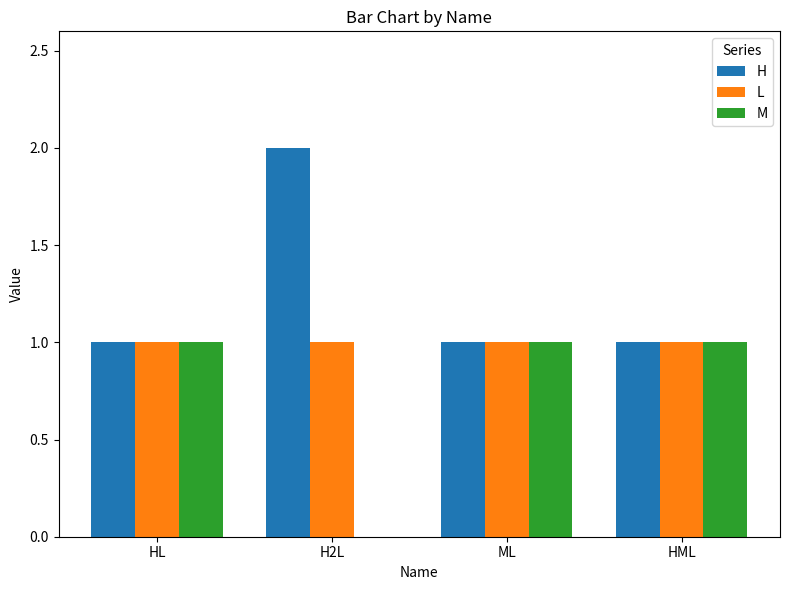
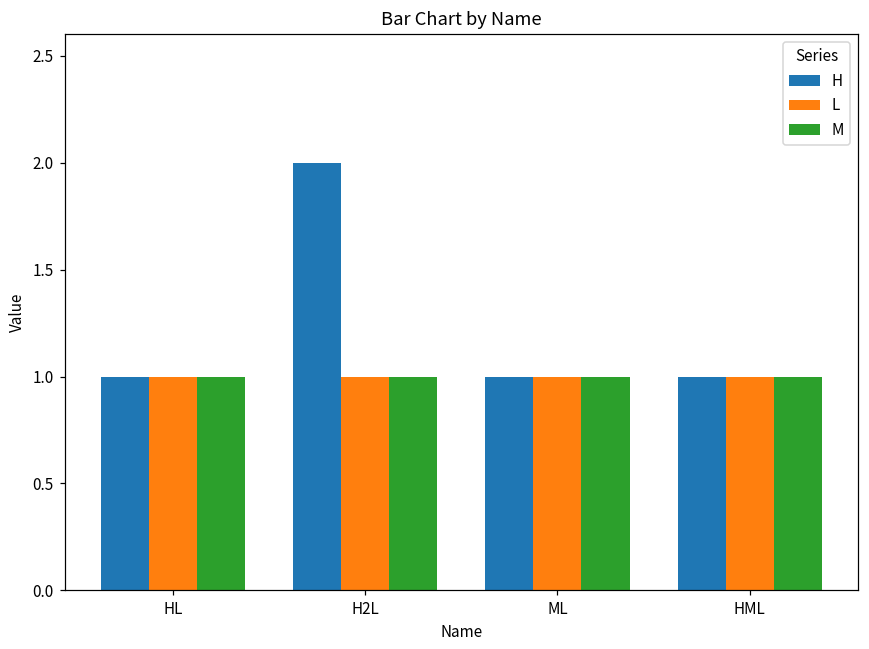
  {
    "H": {
      "HL": 1,
      "H2L": 2,
      "ML": 1,
      "HML": 1
    },
    "L": {
      "HL": 1,
      "H2L": 1,
      "ML": 1,
      "HML": 1
    },
    "M": {
      "HL": 1,
-     "H2L": 0,
+     "H2L": 1,
      "ML": 1,
      "HML": 1
    }
  }
